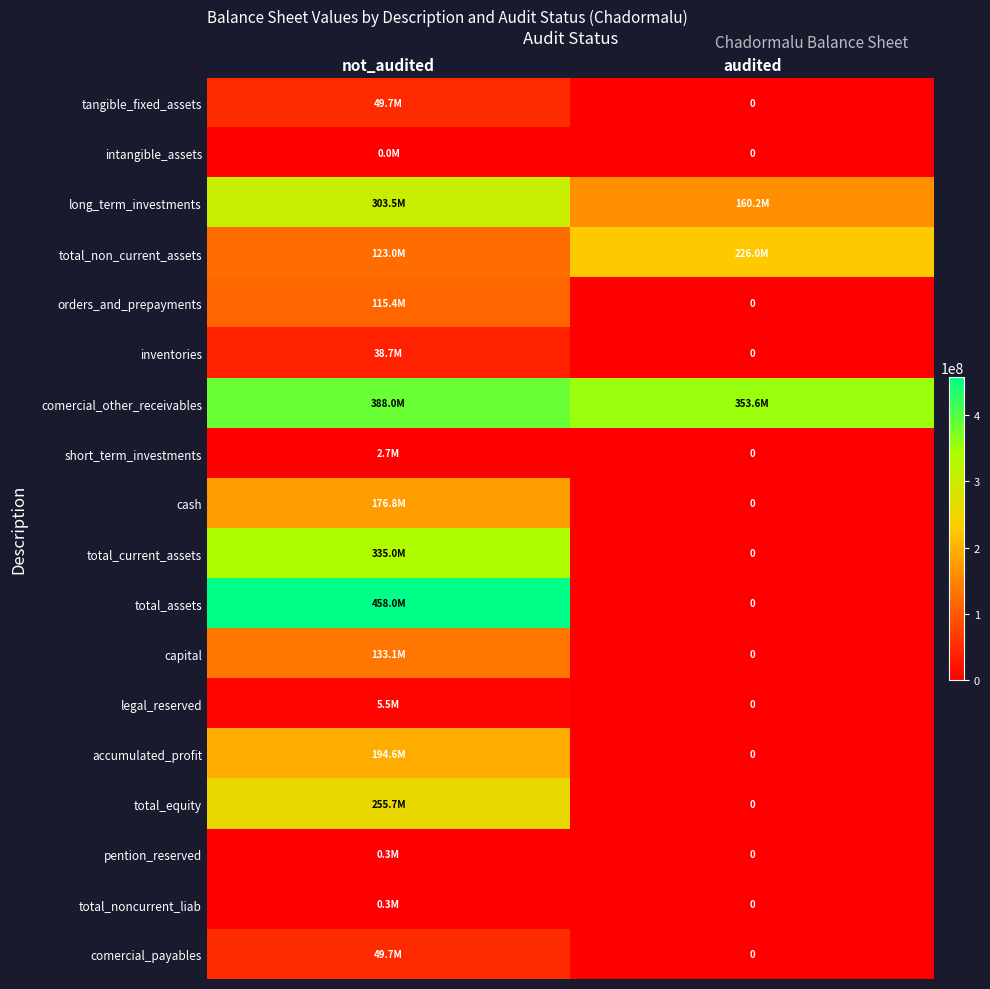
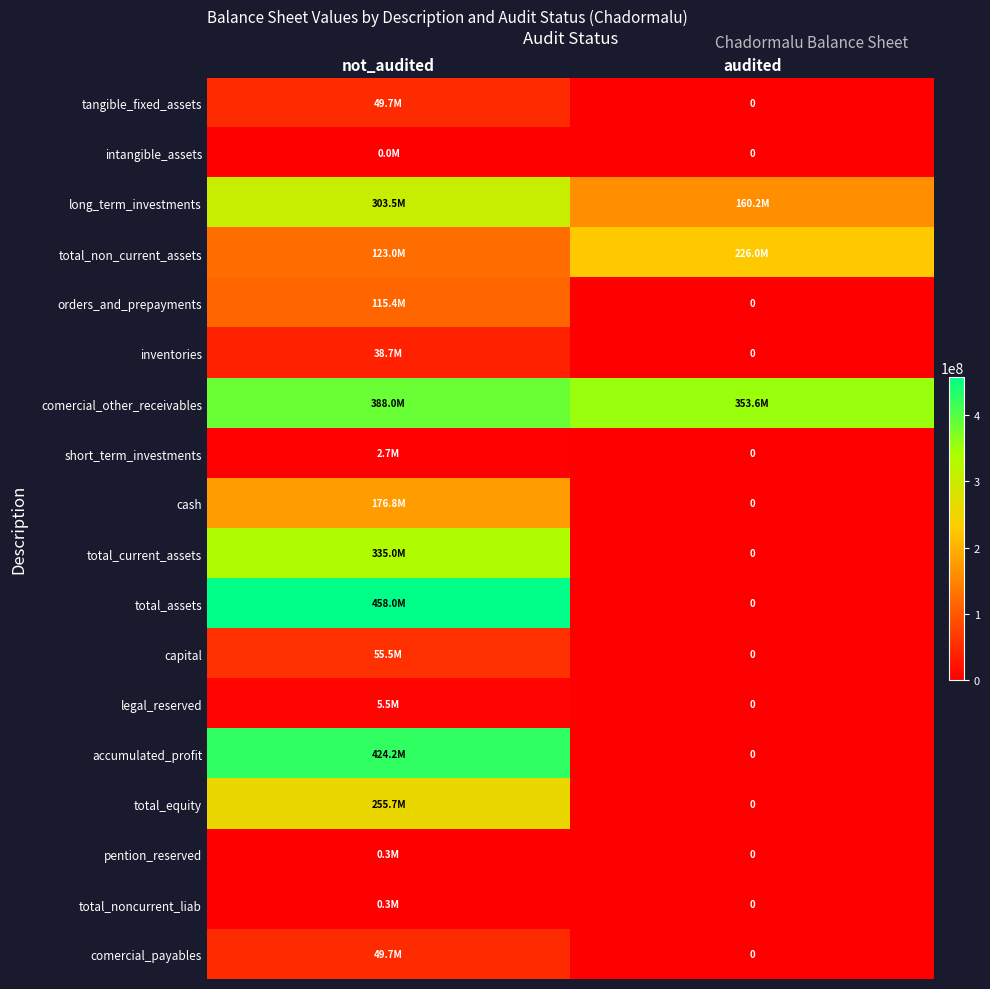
  {
    "tangible_fixed_assets": {
      "not_audited": "49.7M",
      "audited": "0"
    },
    "intangible_assets": {
      "not_audited": "0.0M",
      "audited": "0"
    },
    "long_term_investments": {
      "not_audited": "303.5M",
      "audited": "160.2M"
    },
    "total_non_current_assets": {
      "not_audited": "123.0M",
      "audited": "226.0M"
    },
    "orders_and_prepayments": {
      "not_audited": "115.4M",
      "audited": "0"
    },
    "inventories": {
      "not_audited": "38.7M",
      "audited": "0"
    },
    "comercial_other_receivables": {
      "not_audited": "388.0M",
      "audited": "353.6M"
    },
    "short_term_investments": {
      "not_audited": "2.7M",
      "audited": "0"
    },
    "cash": {
      "not_audited": "176.8M",
      "audited": "0"
    },
    "total_current_assets": {
      "not_audited": "335.0M",
      "audited": "0"
    },
    "total_assets": {
      "not_audited": "458.0M",
      "audited": "0"
    },
    "capital": {
-     "not_audited": "133.1M",
+     "not_audited": "55.5M",
      "audited": "0"
    },
    "legal_reserved": {
      "not_audited": "5.5M",
      "audited": "0"
    },
    "accumulated_profit": {
-     "not_audited": "194.6M",
+     "not_audited": "424.2M",
      "audited": "0"
    },
    "total_equity": {
      "not_audited": "255.7M",
      "audited": "0"
    },
    "pention_reserved": {
      "not_audited": "0.3M",
      "audited": "0"
    },
    "total_noncurrent_liab": {
      "not_audited": "0.3M",
      "audited": "0"
    },
    "comercial_payables": {
      "not_audited": "49.7M",
      "audited": "0"
    }
  }
